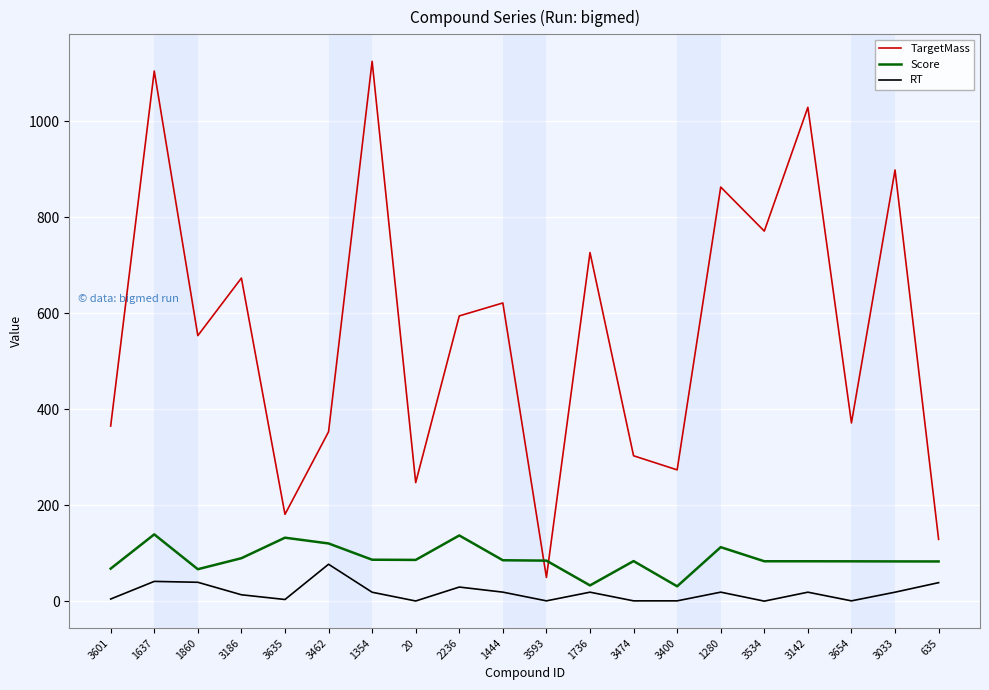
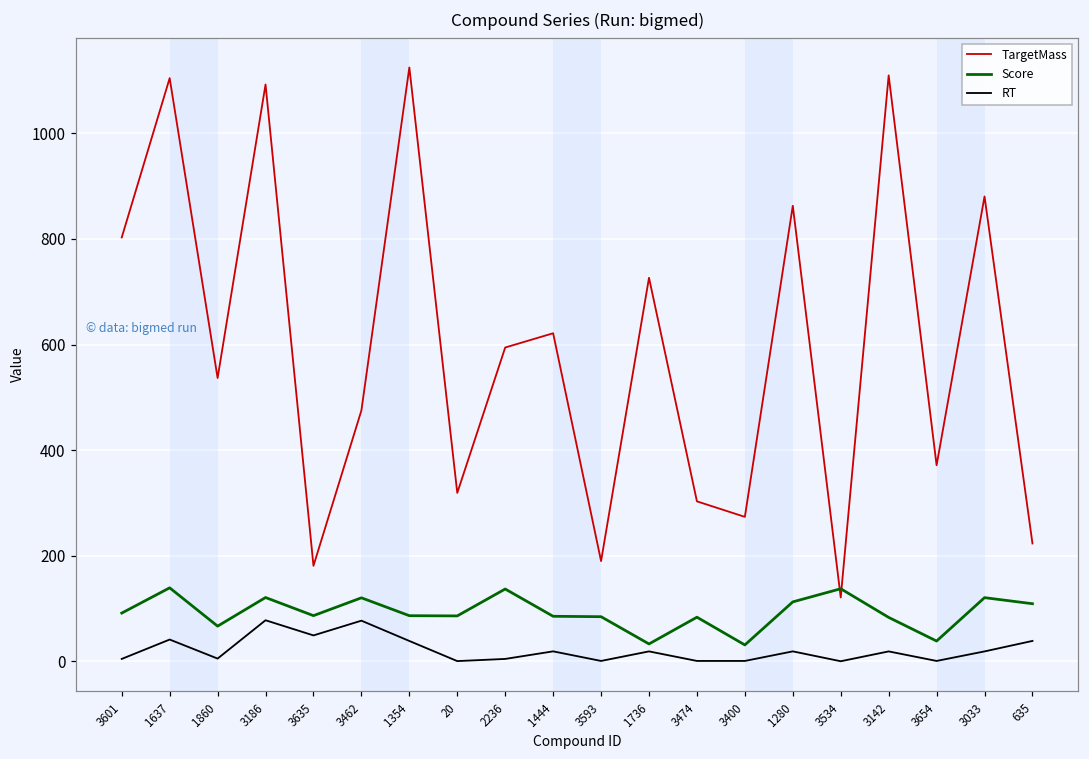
  {
    "TargetMass": {
-     "3601": 370,
+     "3601": 800,
      "1637": 1100,
-     "1860": 550,
-     "3186": 670,
+     "1860": 540,
+     "3186": 1090,
      "3635": 180,
-     "3462": 350,
+     "3462": 480,
      "1354": 1120,
-     "20": 250,
+     "20": 320,
      "2236": 590,
      "1444": 620,
-     "3593": 50,
+     "3593": 190,
      "1736": 730,
      "3474": 300,
      "3400": 270,
      "1280": 860,
-     "3534": 770,
-     "3142": 1030,
+     "3534": 120,
+     "3142": 1110,
      "3654": 370,
-     "3033": 900,
-     "635": 130
+     "3033": 880,
+     "635": 220
    },
    "Score": {
-     "3601": 70,
+     "3601": 90,
      "1637": 140,
      "1860": 70,
-     "3186": 90,
-     "3635": 130,
+     "3186": 120,
+     "3635": 90,
      "3462": 120,
      "1354": 90,
      "20": 90,
      "2236": 140,
      "1444": 90,
      "3593": 80,
      "1736": 30,
      "3474": 80,
      "3400": 30,
      "1280": 110,
-     "3534": 80,
+     "3534": 140,
      "3142": 80,
-     "3654": 80,
-     "3033": 80,
-     "635": 80
+     "3654": 40,
+     "3033": 120,
+     "635": 110
    },
    "RT": {
      "3601": 0,
      "1637": 40,
-     "1860": 40,
-     "3186": 10,
-     "3635": 0,
+     "1860": 10,
+     "3186": 80,
+     "3635": 50,
      "3462": 80,
-     "1354": 20,
+     "1354": 40,
      "20": 0,
-     "2236": 30,
+     "2236": 0,
      "1444": 20,
      "3593": 0,
      "1736": 20,
      "3474": 0,
      "3400": 0,
      "1280": 20,
      "3534": 0,
      "3142": 20,
      "3654": 0,
      "3033": 20,
      "635": 40
    }
  }
